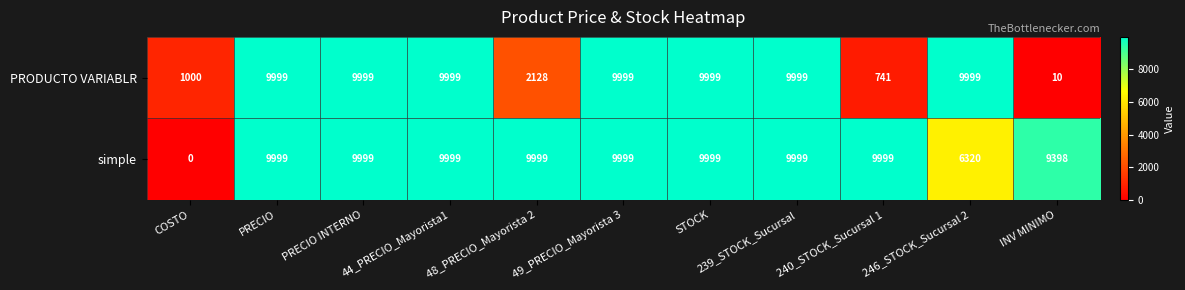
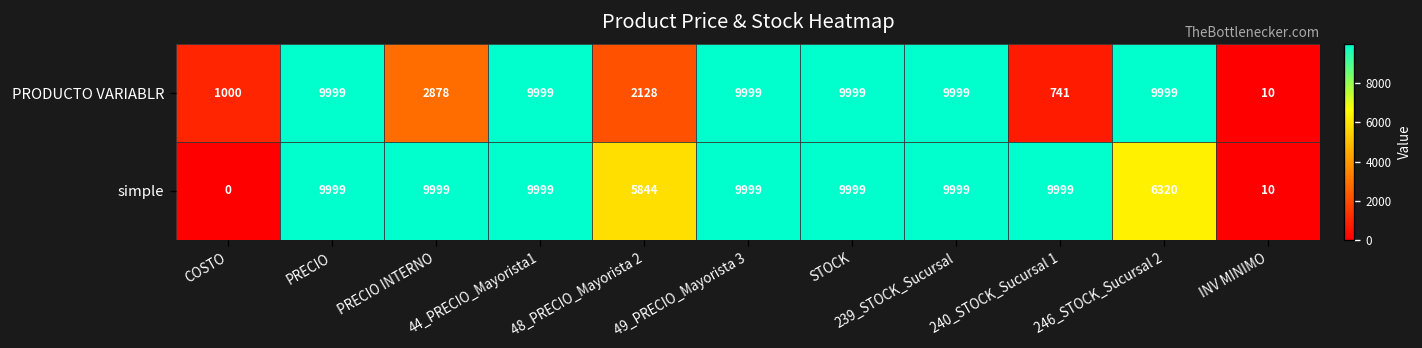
  {
    "PRODUCTO VARIABLR": {
      "COSTO": 1000,
      "PRECIO": 9999,
-     "PRECIO INTERNO": 9999,
+     "PRECIO INTERNO": 2878,
      "44_PRECIO_Mayorista1": 9999,
      "48_PRECIO_Mayorista 2": 2128,
      "49_PRECIO_Mayorista 3": 9999,
      "STOCK": 9999,
      "239_STOCK_Sucursal": 9999,
      "240_STOCK_Sucursal 1": 741,
      "246_STOCK_Sucursal 2": 9999,
      "INV MINIMO": 10
    },
    "simple": {
      "COSTO": 0,
      "PRECIO": 9999,
      "PRECIO INTERNO": 9999,
      "44_PRECIO_Mayorista1": 9999,
-     "48_PRECIO_Mayorista 2": 9999,
+     "48_PRECIO_Mayorista 2": 5844,
      "49_PRECIO_Mayorista 3": 9999,
      "STOCK": 9999,
      "239_STOCK_Sucursal": 9999,
      "240_STOCK_Sucursal 1": 9999,
      "246_STOCK_Sucursal 2": 6320,
-     "INV MINIMO": 9398
+     "INV MINIMO": 10
    }
  }
